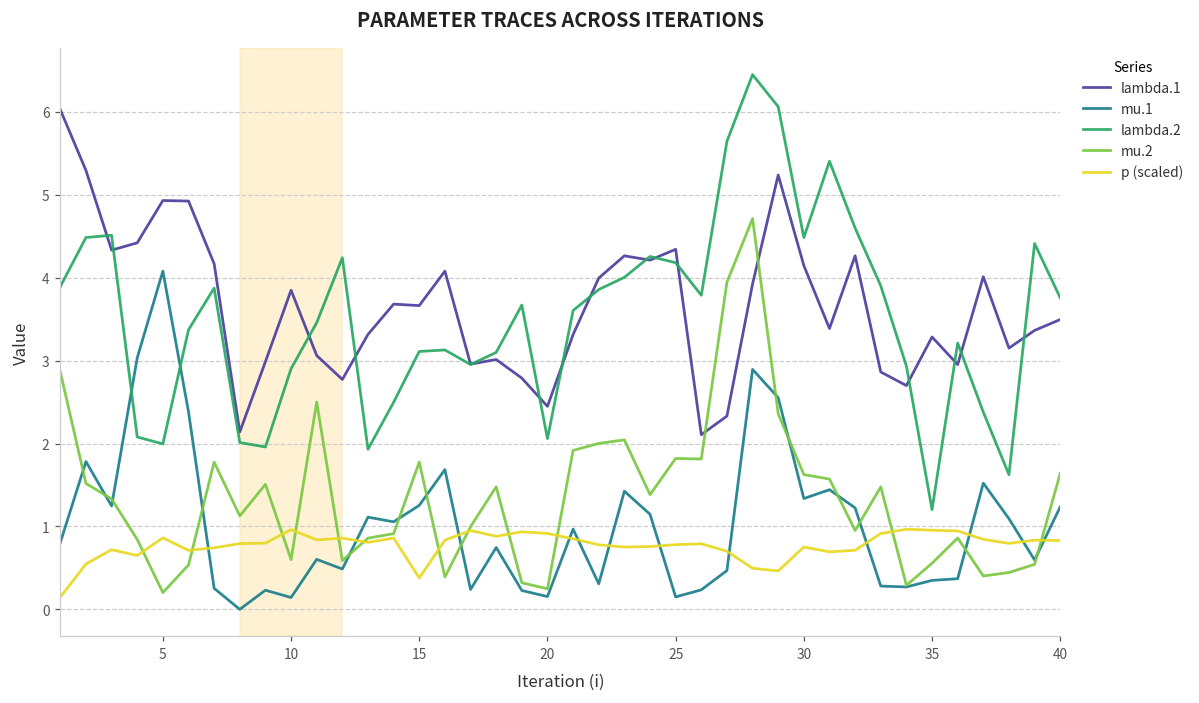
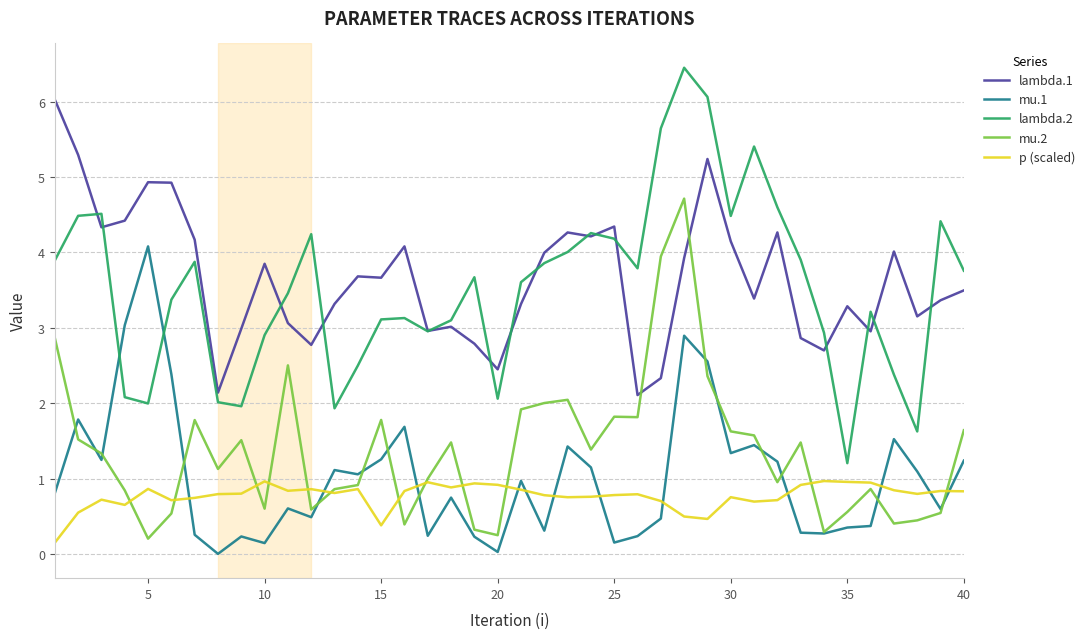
  {
    "lambda.1": {
      "5": 4.9,
      "10": 3.8,
      "15": 3.7,
      "20": 2.4,
      "25": 4.3,
      "30": 4.1,
      "35": 3.3,
      "40": 3.5
    },
    "mu.1": {
      "5": 4.1,
      "10": 0.1,
      "15": 1.3,
-     "20": 0.2,
+     "20": 0.0,
      "25": 0.2,
      "30": 1.3,
      "35": 0.3,
      "40": 1.2
    },
    "lambda.2": {
      "5": 2.0,
      "10": 2.9,
      "15": 3.1,
      "20": 2.1,
      "25": 4.2,
      "30": 4.5,
      "35": 1.2,
      "40": 3.8
    },
    "mu.2": {
      "5": 0.2,
      "10": 0.6,
      "15": 1.8,
      "20": 0.2,
      "25": 1.8,
      "30": 1.6,
      "35": 0.6,
      "40": 1.6
    },
    "p (scaled)": {
      "5": 0.9,
      "10": 1.0,
      "15": 0.4,
      "20": 0.9,
      "25": 0.8,
      "30": 0.8,
      "35": 1.0,
      "40": 0.8
    }
  }
